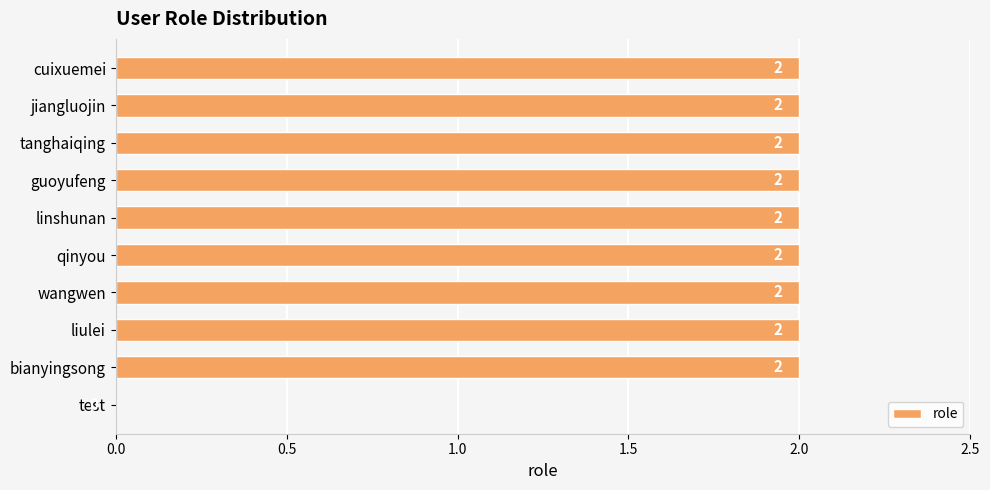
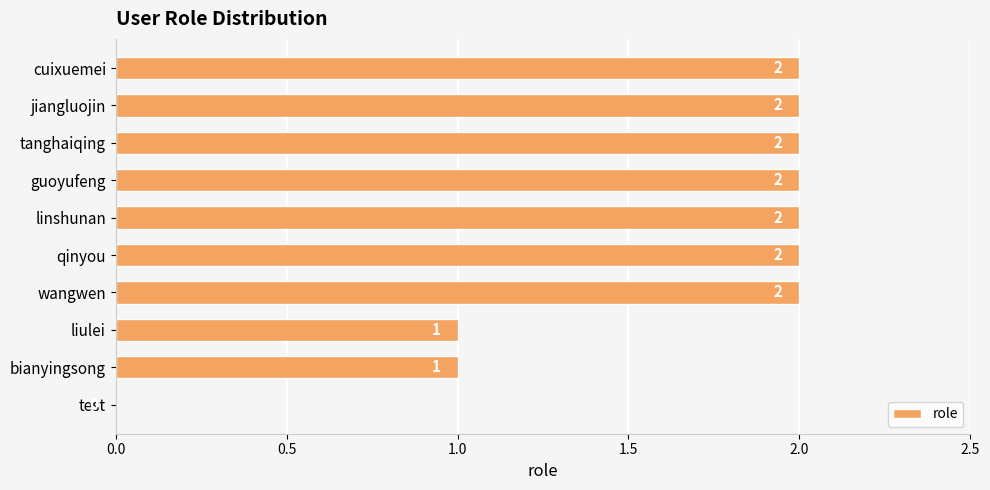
  {
    "cuixuemei": 2,
    "jiangluojin": 2,
    "tanghaiqing": 2,
    "guoyufeng": 2,
    "linshunan": 2,
    "qinyou": 2,
    "wangwen": 2,
-   "liulei": 2,
-   "bianyingsong": 2
+   "liulei": 1,
+   "bianyingsong": 1
  }
